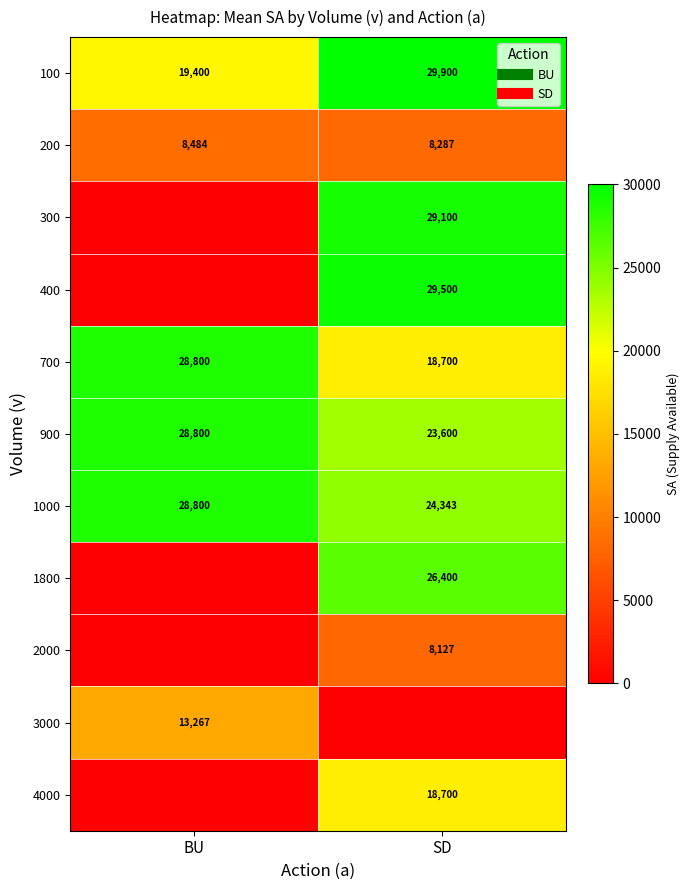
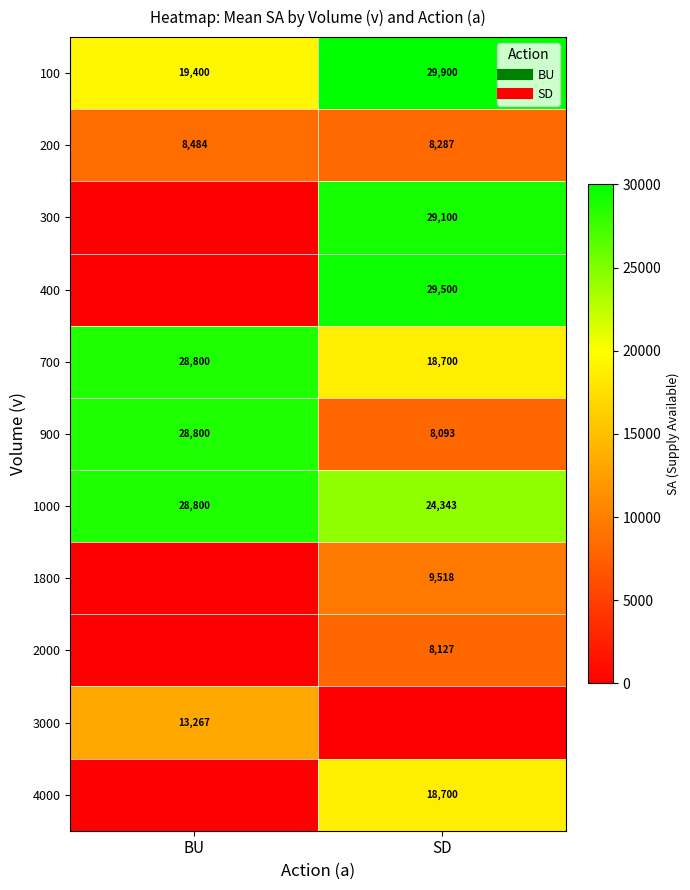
  {
    "100": {
      "BU": "19,400",
      "SD": "29,900"
    },
    "200": {
      "BU": "8,484",
      "SD": "8,287"
    },
    "300": {
      "SD": "29,100"
    },
    "400": {
      "SD": "29,500"
    },
    "700": {
      "BU": "28,800",
      "SD": "18,700"
    },
    "900": {
      "BU": "28,800",
-     "SD": "23,600"
+     "SD": "8,093"
    },
    "1000": {
      "BU": "28,800",
      "SD": "24,343"
    },
    "1800": {
-     "SD": "26,400"
+     "SD": "9,518"
    },
    "2000": {
      "SD": "8,127"
    },
    "3000": {
      "BU": "13,267"
    },
    "4000": {
      "SD": "18,700"
    }
  }
